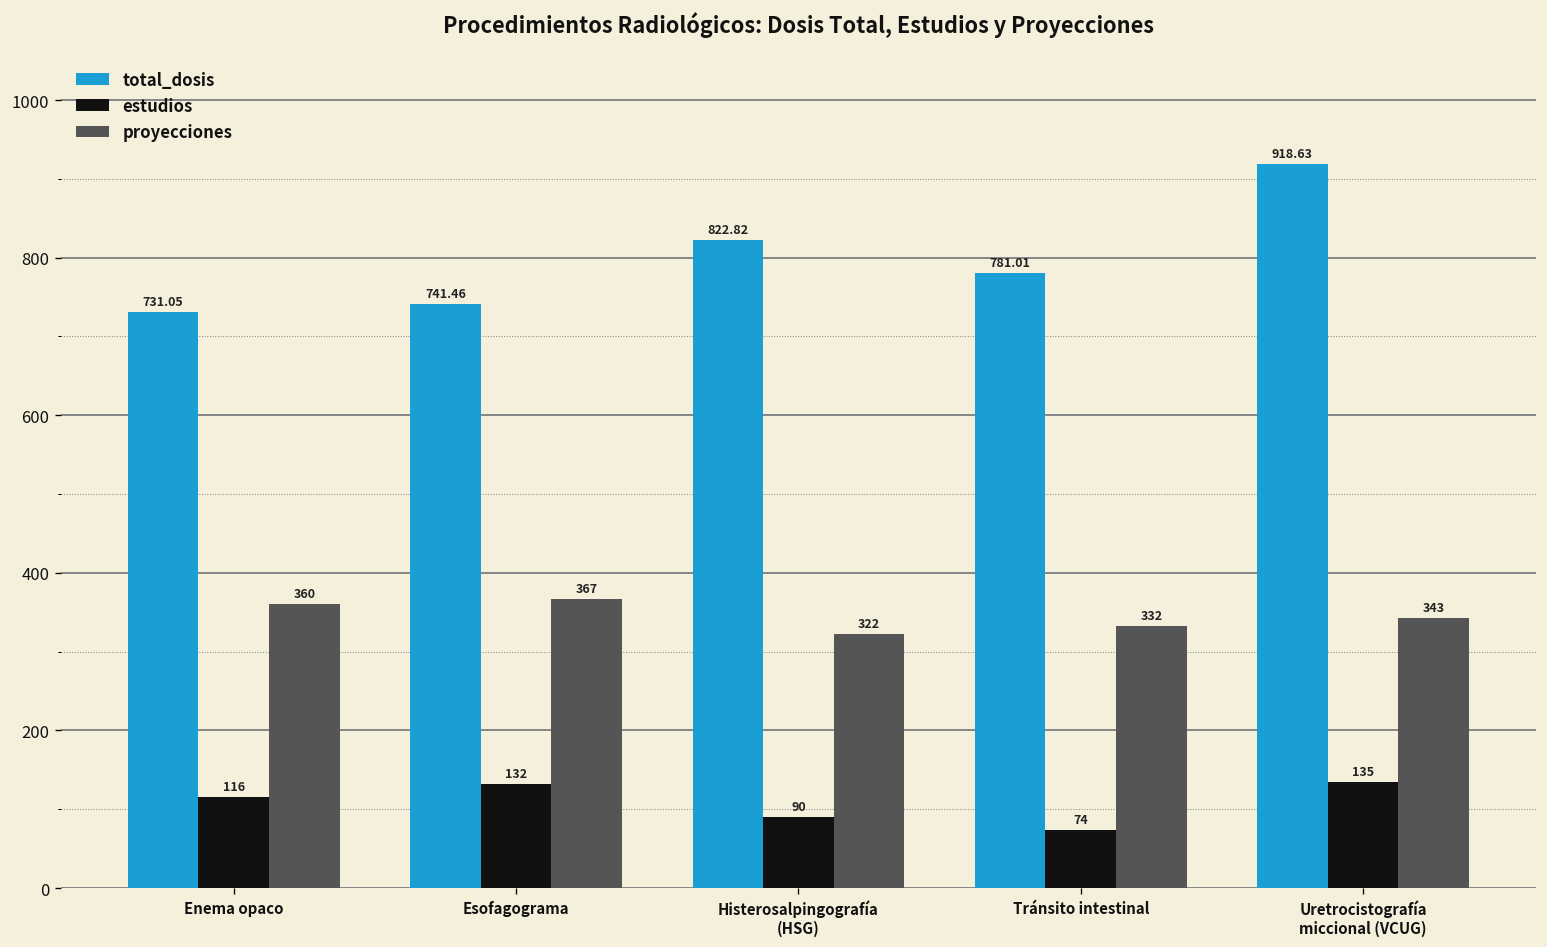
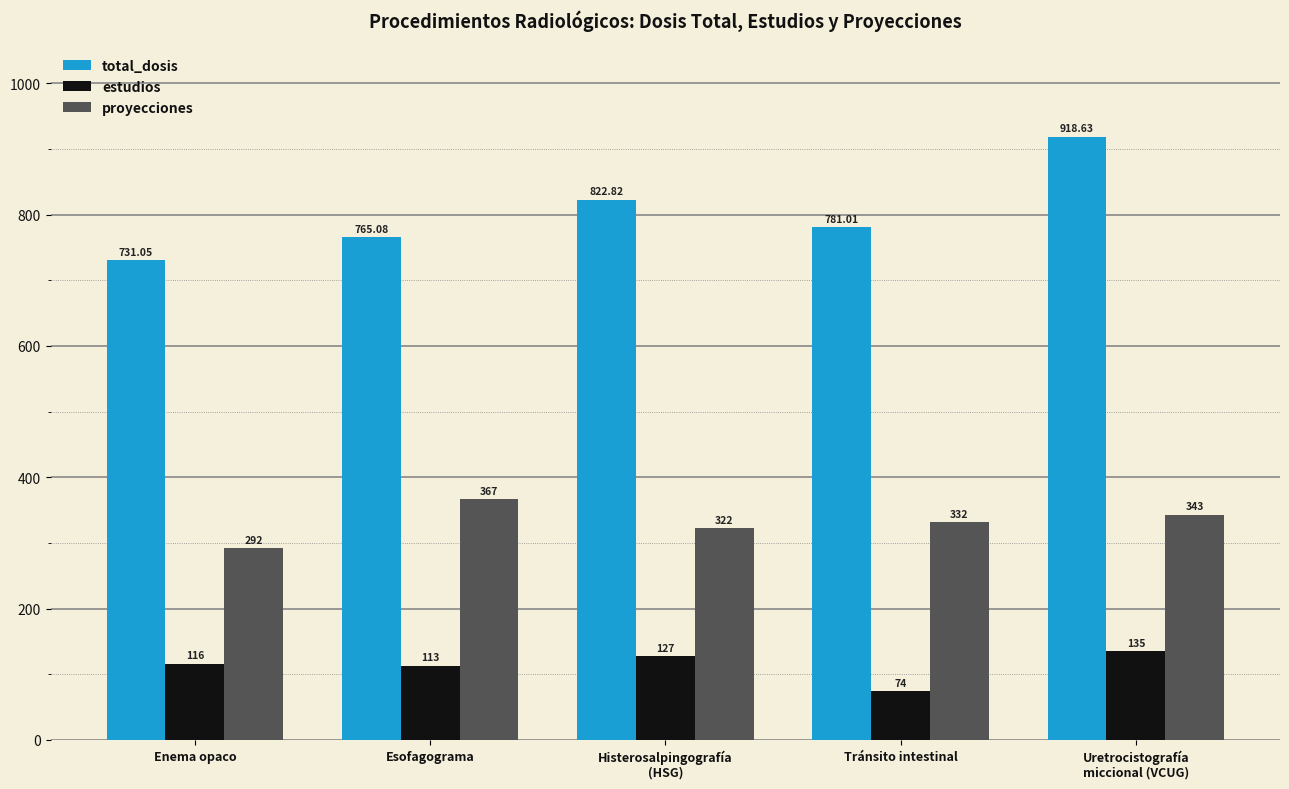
  {
    "total_dosis": {
      "Enema opaco": 731.05,
-     "Esofagograma": 741.46,
+     "Esofagograma": 765.08,
      "Histerosalpingografía (HSG)": 822.82,
      "Tránsito intestinal": 781.01,
      "Uretrocistografía miccional (VCUG)": 918.63
    },
    "estudios": {
      "Enema opaco": 116,
-     "Esofagograma": 132,
-     "Histerosalpingografía (HSG)": 90,
+     "Esofagograma": 113,
+     "Histerosalpingografía (HSG)": 127,
      "Tránsito intestinal": 74,
      "Uretrocistografía miccional (VCUG)": 135
    },
    "proyecciones": {
-     "Enema opaco": 360,
+     "Enema opaco": 292,
      "Esofagograma": 367,
      "Histerosalpingografía (HSG)": 322,
      "Tránsito intestinal": 332,
      "Uretrocistografía miccional (VCUG)": 343
    }
  }
